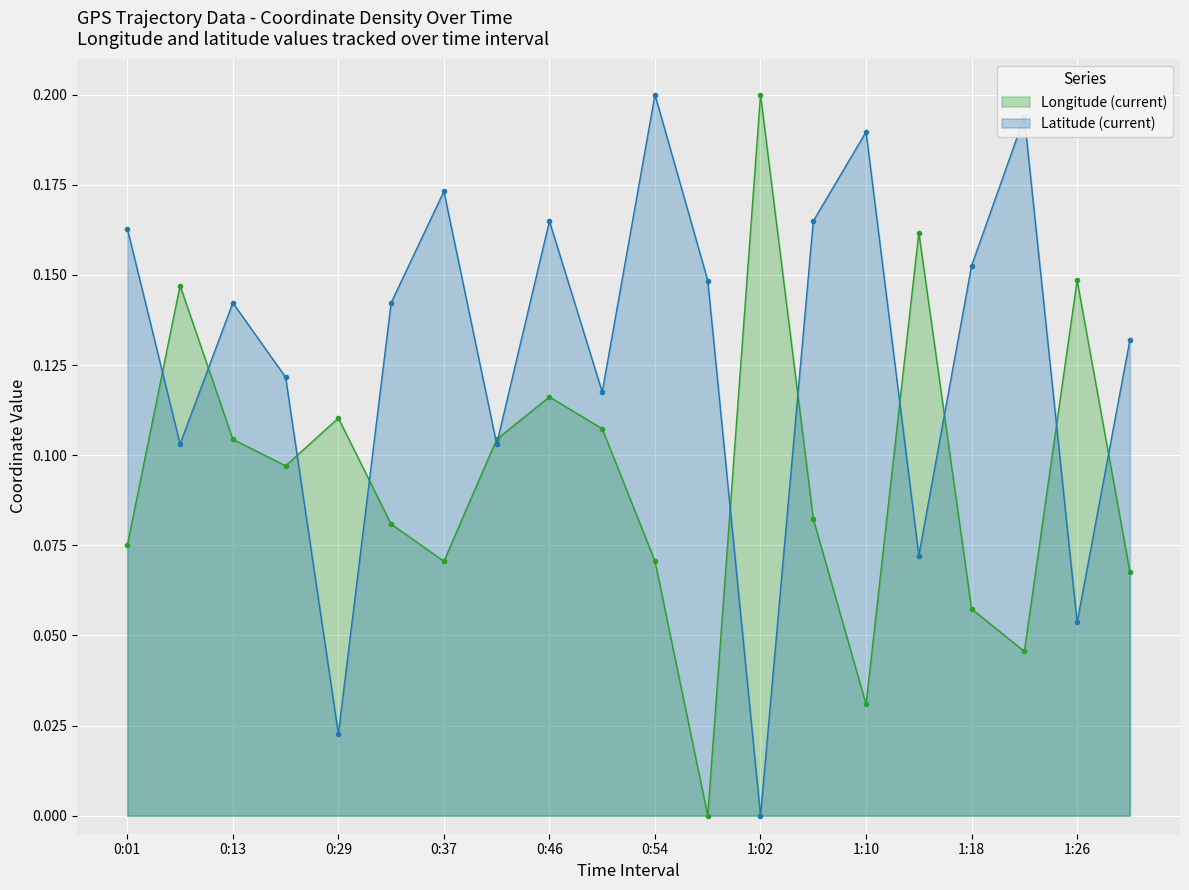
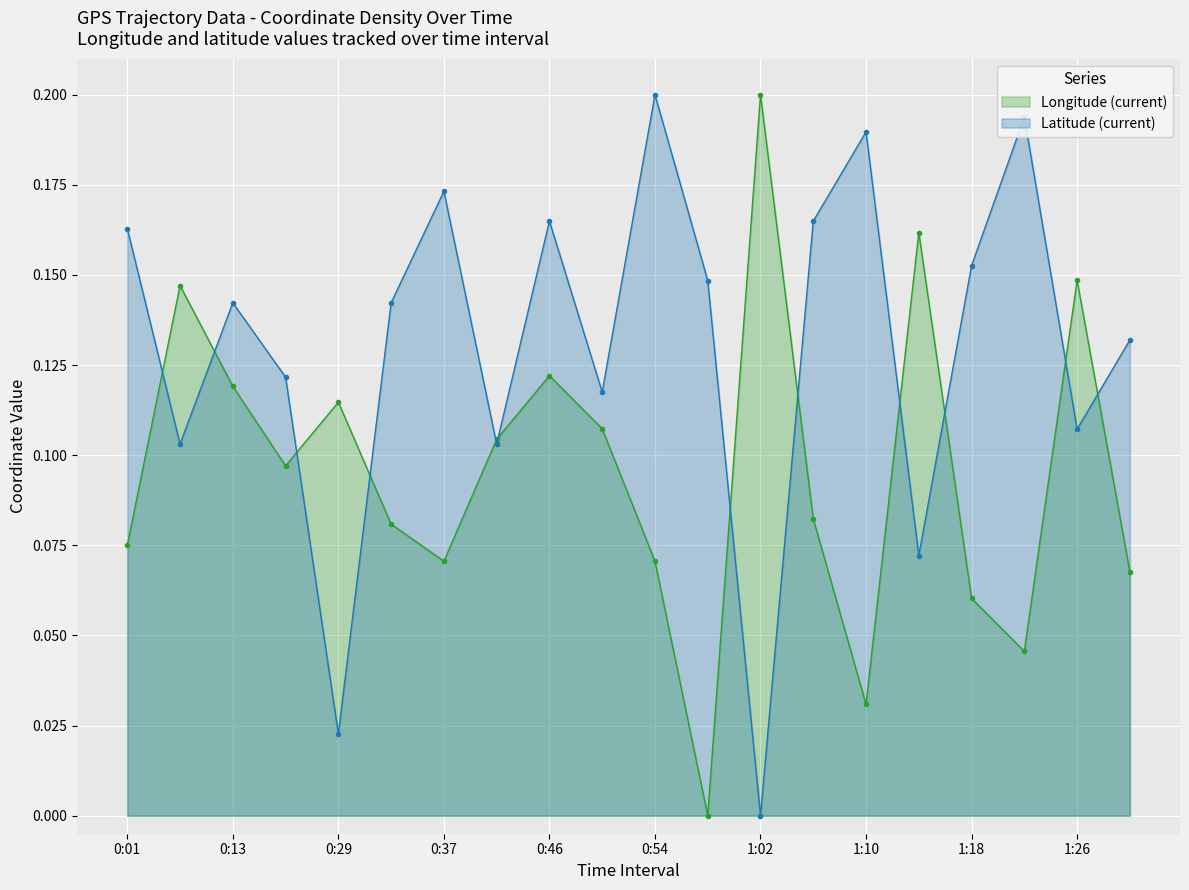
  {
    "Longitude (current)": {
      "0:01": 0.075,
-     "0:13": 0.104,
-     "0:29": 0.110,
+     "0:13": 0.119,
+     "0:29": 0.115,
      "0:37": 0.071,
-     "0:46": 0.116,
+     "0:46": 0.122,
      "0:54": 0.071,
      "1:02": 0.200,
      "1:10": 0.031,
-     "1:18": 0.057,
+     "1:18": 0.060,
      "1:26": 0.149
    },
    "Latitude (current)": {
      "0:01": 0.163,
      "0:13": 0.142,
      "0:29": 0.023,
      "0:37": 0.173,
      "0:46": 0.165,
      "0:54": 0.200,
      "1:02": 0.000,
      "1:10": 0.190,
      "1:18": 0.153,
-     "1:26": 0.054
+     "1:26": 0.107
    }
  }
